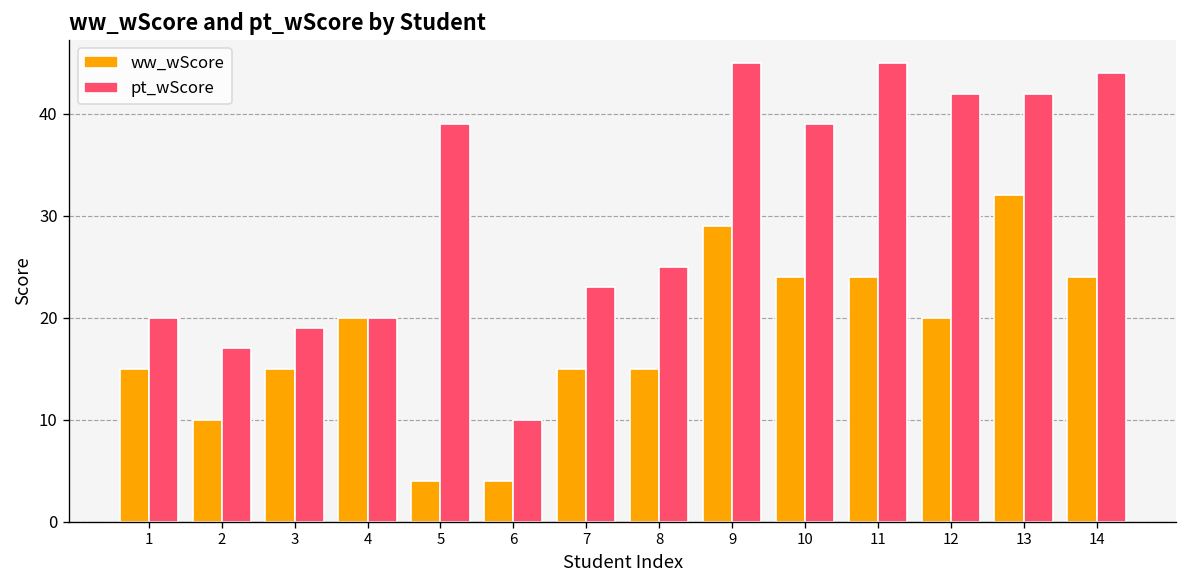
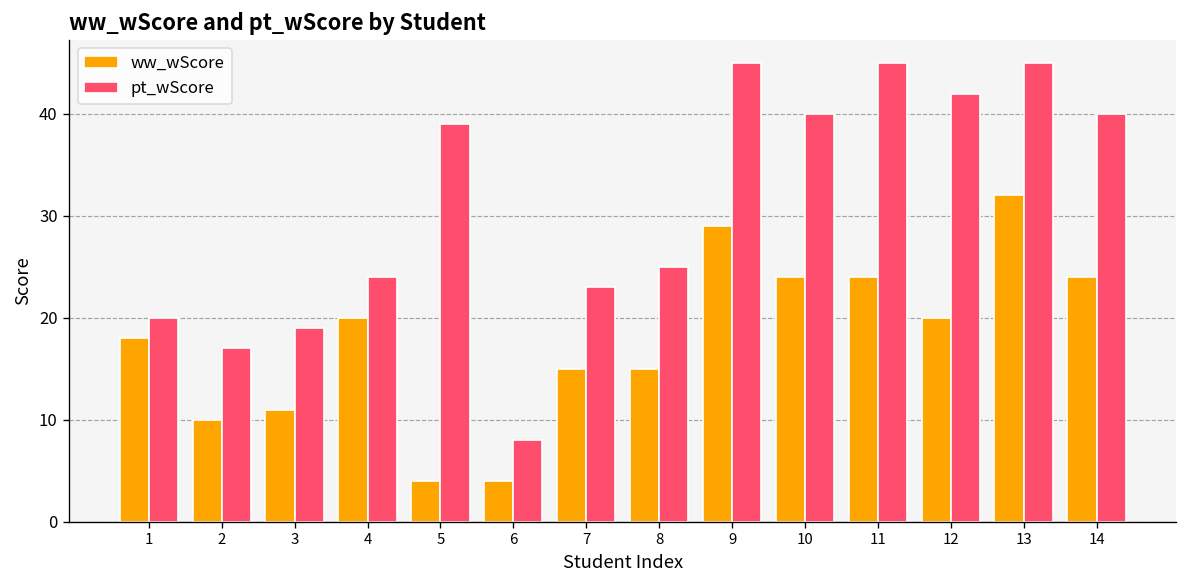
  {
    "ww_wScore": {
-     "1": 15,
+     "1": 18,
      "2": 10,
-     "3": 15,
+     "3": 11,
      "4": 20,
      "5": 4,
      "6": 4,
      "7": 15,
      "8": 15,
      "9": 29,
      "10": 24,
      "11": 24,
      "12": 20,
      "13": 32,
      "14": 24
    },
    "pt_wScore": {
      "1": 20,
      "2": 17,
      "3": 19,
-     "4": 20,
+     "4": 24,
      "5": 39,
-     "6": 10,
+     "6": 8,
      "7": 23,
      "8": 25,
      "9": 45,
-     "10": 39,
+     "10": 40,
      "11": 45,
      "12": 42,
-     "13": 42,
-     "14": 44
+     "13": 45,
+     "14": 40
    }
  }
